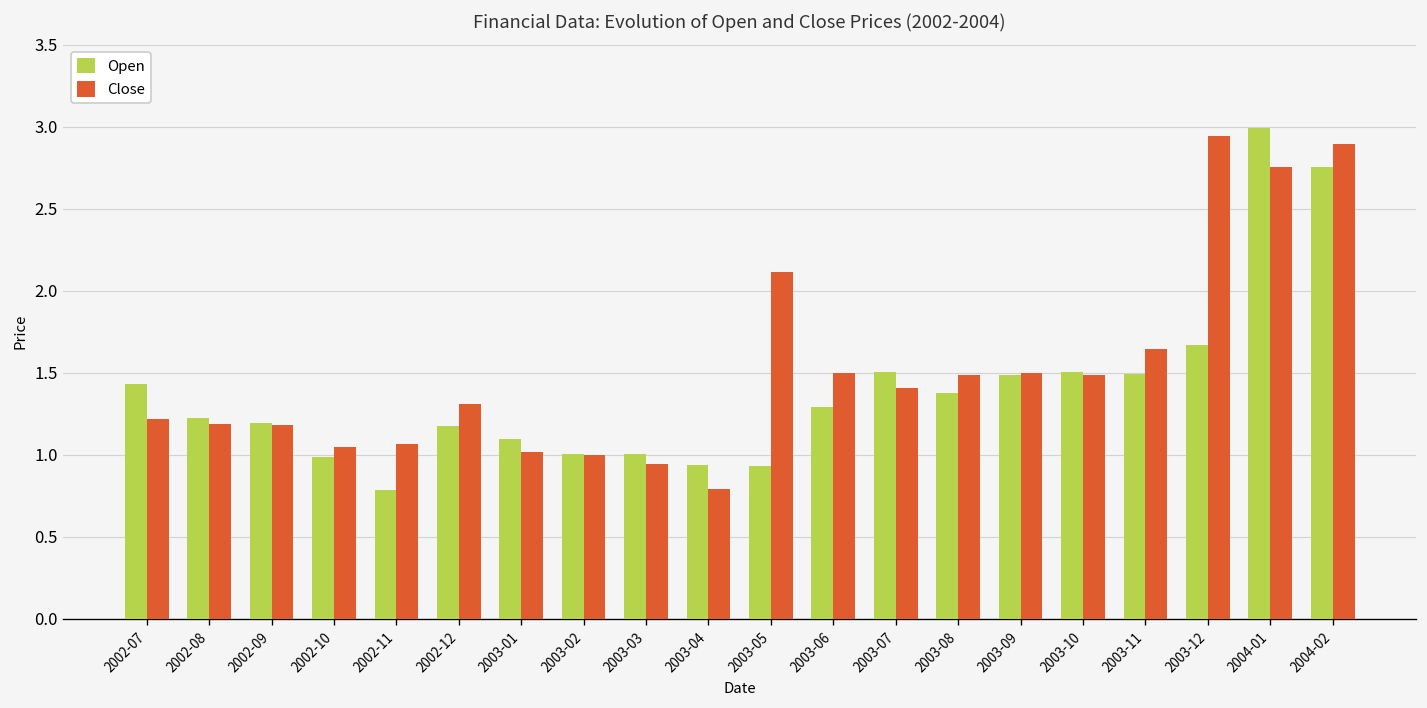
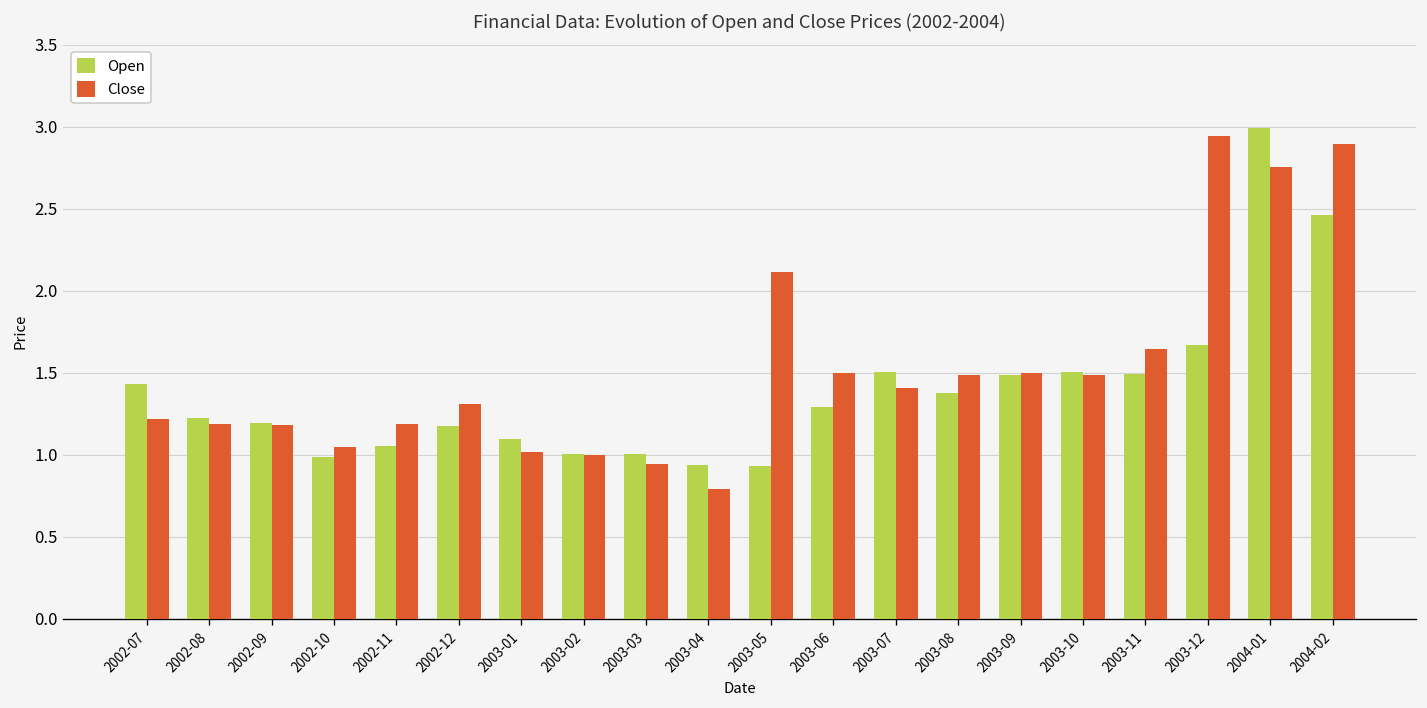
  {
    "Open": {
      "2002-07": 1.43,
      "2002-08": 1.23,
      "2002-09": 1.19,
      "2002-10": 0.98,
-     "2002-11": 0.78,
+     "2002-11": 1.05,
      "2002-12": 1.17,
      "2003-01": 1.10,
      "2003-02": 1.01,
      "2003-03": 1.00,
      "2003-04": 0.94,
      "2003-05": 0.93,
      "2003-06": 1.29,
      "2003-07": 1.50,
      "2003-08": 1.38,
      "2003-09": 1.49,
      "2003-10": 1.50,
      "2003-11": 1.49,
      "2003-12": 1.67,
      "2004-01": 2.99,
-     "2004-02": 2.75
+     "2004-02": 2.46
    },
    "Close": {
      "2002-07": 1.22,
      "2002-08": 1.19,
      "2002-09": 1.18,
      "2002-10": 1.05,
-     "2002-11": 1.06,
+     "2002-11": 1.19,
      "2002-12": 1.31,
      "2003-01": 1.02,
      "2003-02": 1.00,
      "2003-03": 0.94,
      "2003-04": 0.79,
      "2003-05": 2.11,
      "2003-06": 1.50,
      "2003-07": 1.41,
      "2003-08": 1.49,
      "2003-09": 1.50,
      "2003-10": 1.49,
      "2003-11": 1.64,
      "2003-12": 2.94,
      "2004-01": 2.75,
      "2004-02": 2.89
    }
  }
